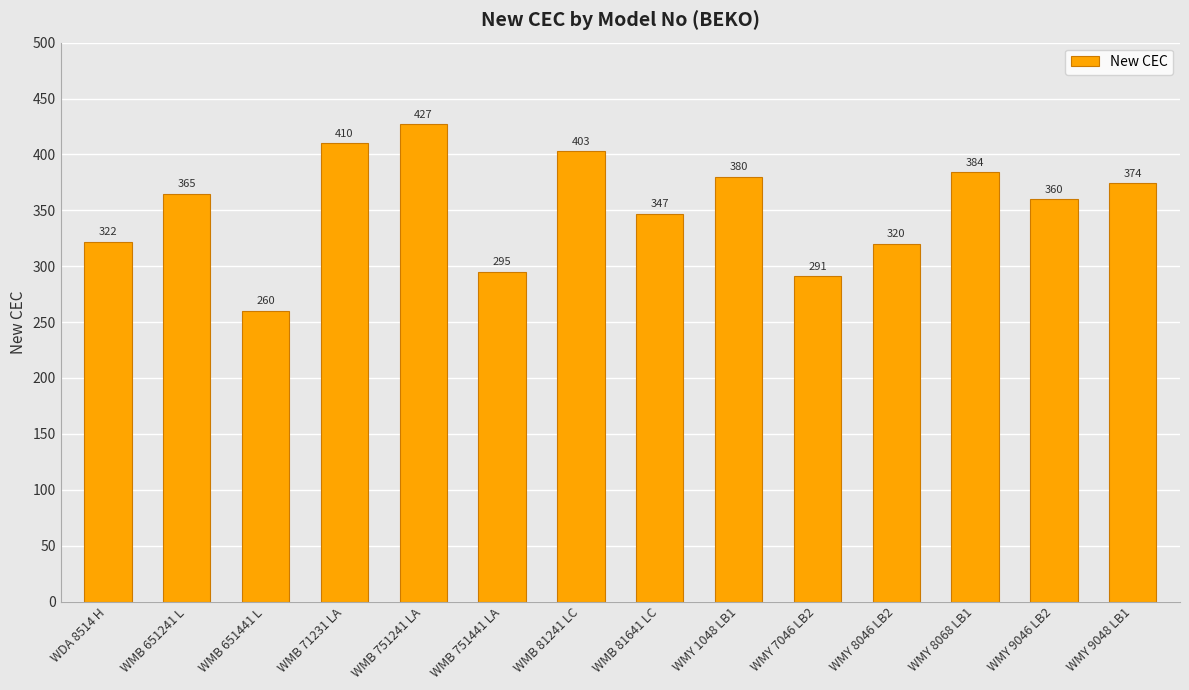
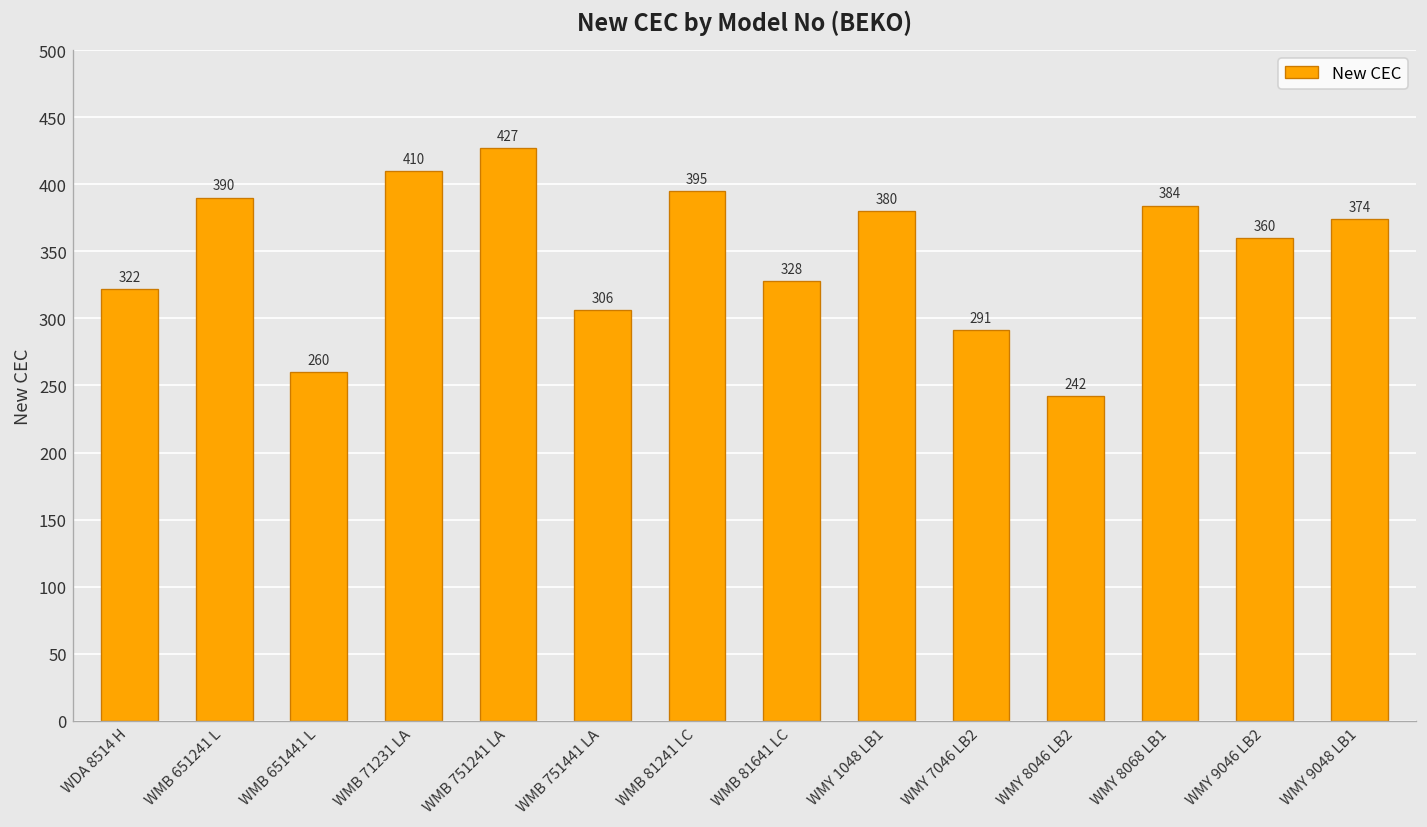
  {
    "WDA 8514 H": 322,
-   "WMB 651241 L": 365,
+   "WMB 651241 L": 390,
    "WMB 651441 L": 260,
    "WMB 71231 LA": 410,
    "WMB 751241 LA": 427,
-   "WMB 751441 LA": 295,
-   "WMB 81241 LC": 403,
-   "WMB 81641 LC": 347,
+   "WMB 751441 LA": 306,
+   "WMB 81241 LC": 395,
+   "WMB 81641 LC": 328,
    "WMY 1048 LB1": 380,
    "WMY 7046 LB2": 291,
-   "WMY 8046 LB2": 320,
+   "WMY 8046 LB2": 242,
    "WMY 8068 LB1": 384,
    "WMY 9046 LB2": 360,
    "WMY 9048 LB1": 374
  }
